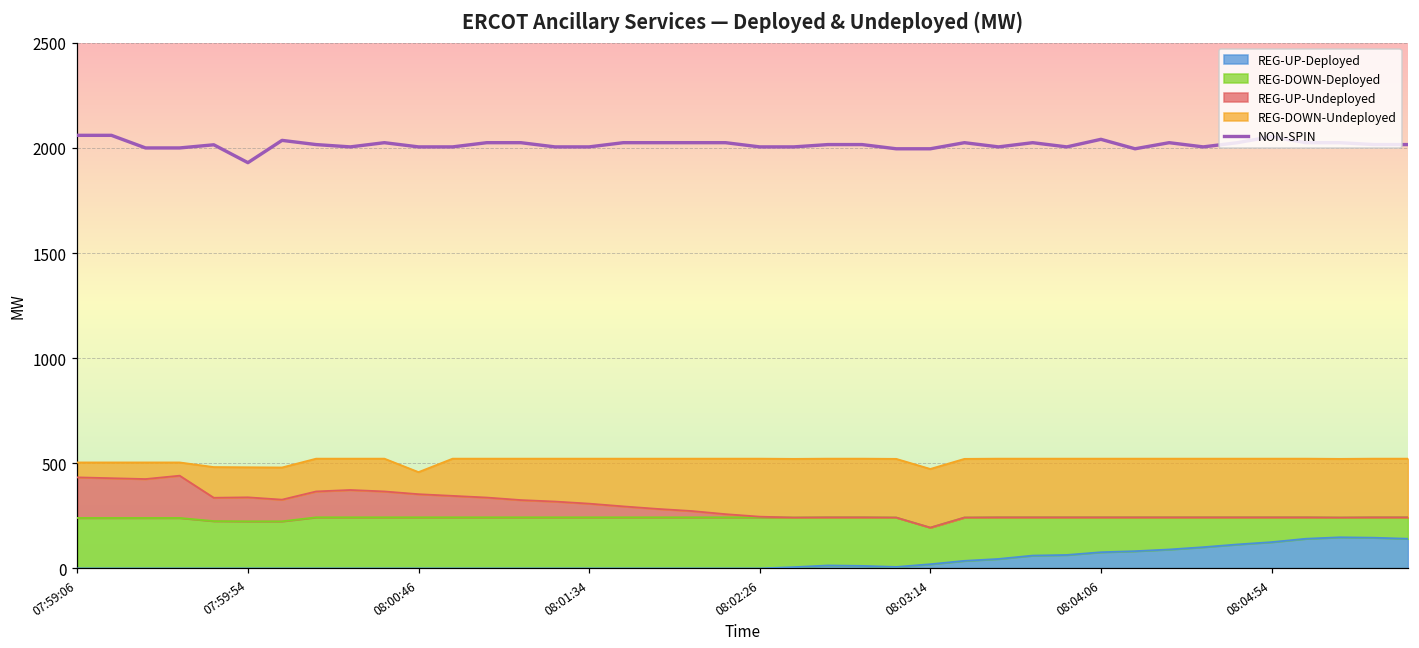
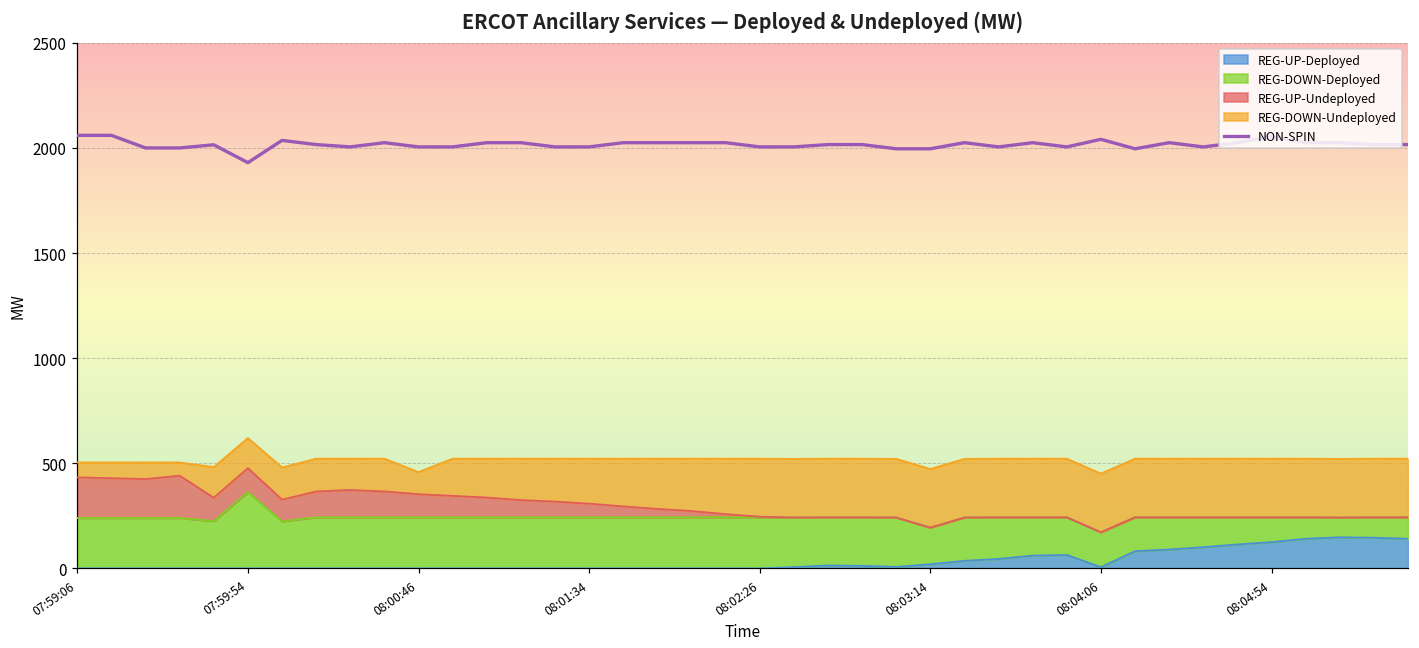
  {
    "REG-UP-Deployed": {
      "07:59:06": 0,
      "07:59:54": 0,
      "08:00:46": 0,
      "08:01:34": 0,
      "08:02:26": 0,
      "08:03:14": 20,
-     "08:04:06": 80,
+     "08:04:06": 10,
      "08:04:54": 130
    },
    "REG-DOWN-Deployed": {
      "07:59:06": 240,
-     "07:59:54": 220,
+     "07:59:54": 360,
      "08:00:46": 240,
      "08:01:34": 240
    },
    "REG-UP-Undeployed": {
      "07:59:06": 190,
      "07:59:54": 110,
      "08:00:46": 110,
      "08:01:34": 70
    },
    "REG-DOWN-Undeployed": {
      "07:59:06": 70,
      "07:59:54": 140,
      "08:00:46": 110,
      "08:01:34": 210,
      "08:02:26": 280,
      "08:03:14": 280,
      "08:04:06": 280,
      "08:04:54": 280
    },
    "NON-SPIN": {
      "07:59:06": 2060,
      "07:59:54": 1930,
      "08:00:46": 2010,
      "08:01:34": 2010,
      "08:02:26": 2010,
      "08:03:14": 2000,
      "08:04:06": 2040
    }
  }
